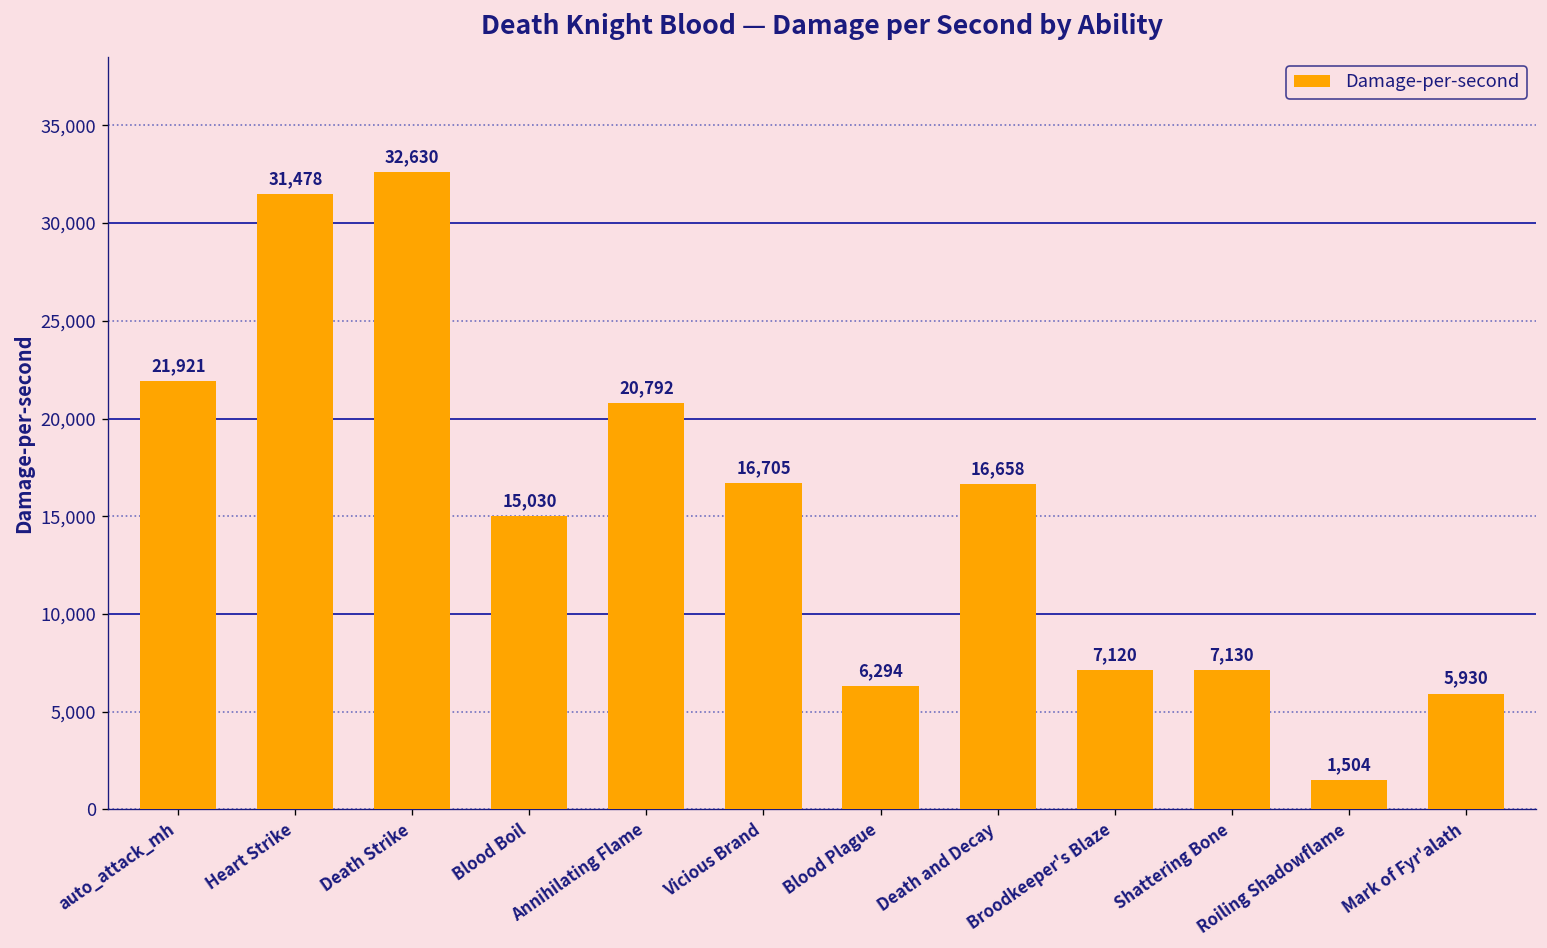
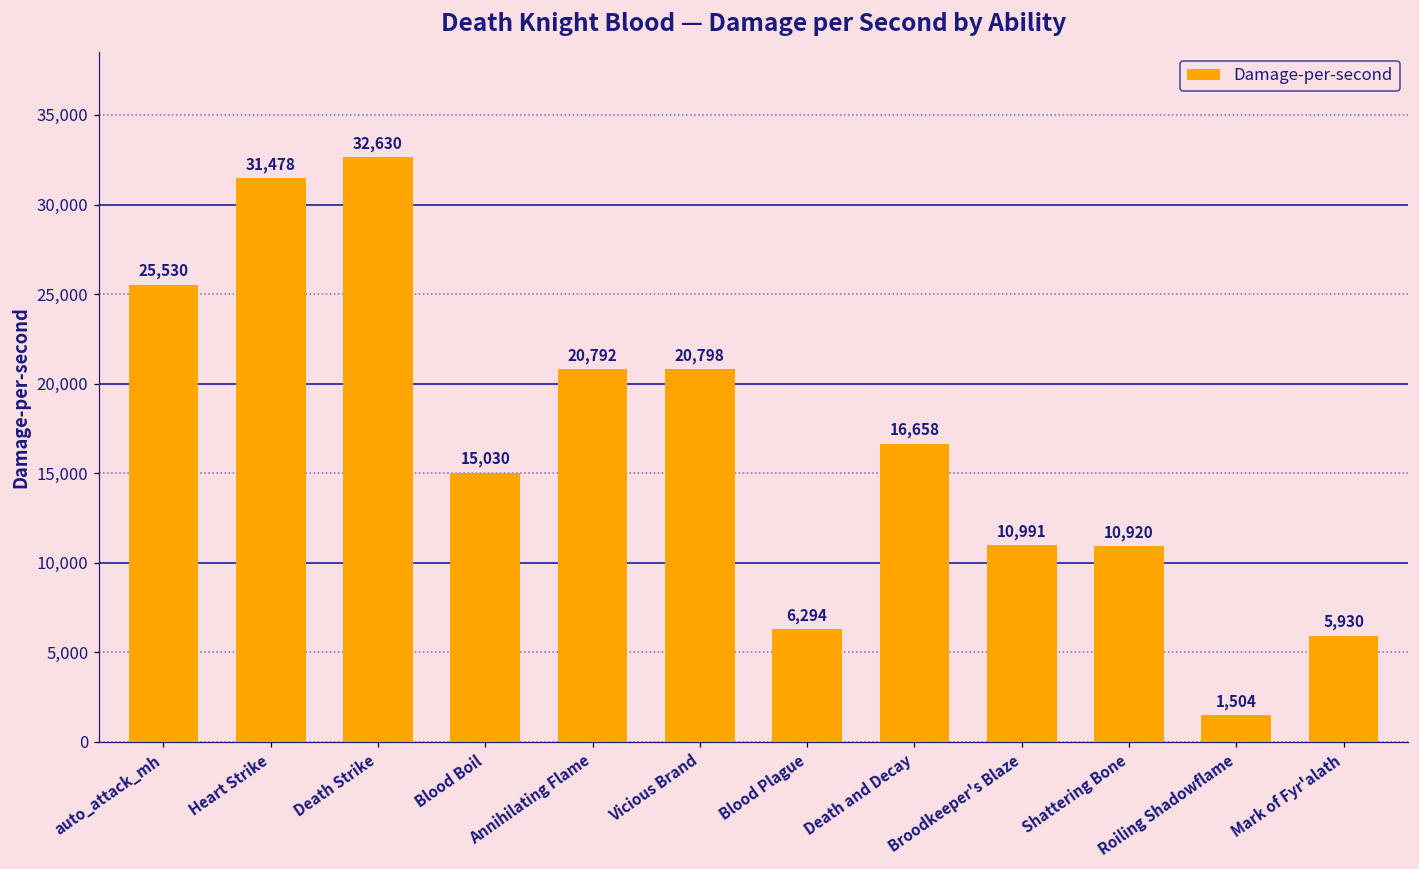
  {
-   "auto_attack_mh": "21,921",
+   "auto_attack_mh": "25,530",
    "Heart Strike": "31,478",
    "Death Strike": "32,630",
    "Blood Boil": "15,030",
    "Annihilating Flame": "20,792",
-   "Vicious Brand": "16,705",
+   "Vicious Brand": "20,798",
    "Blood Plague": "6,294",
    "Death and Decay": "16,658",
-   "Broodkeeper's Blaze": "7,120",
-   "Shattering Bone": "7,130",
+   "Broodkeeper's Blaze": "10,991",
+   "Shattering Bone": "10,920",
    "Roiling Shadowflame": "1,504",
    "Mark of Fyr'alath": "5,930"
  }
